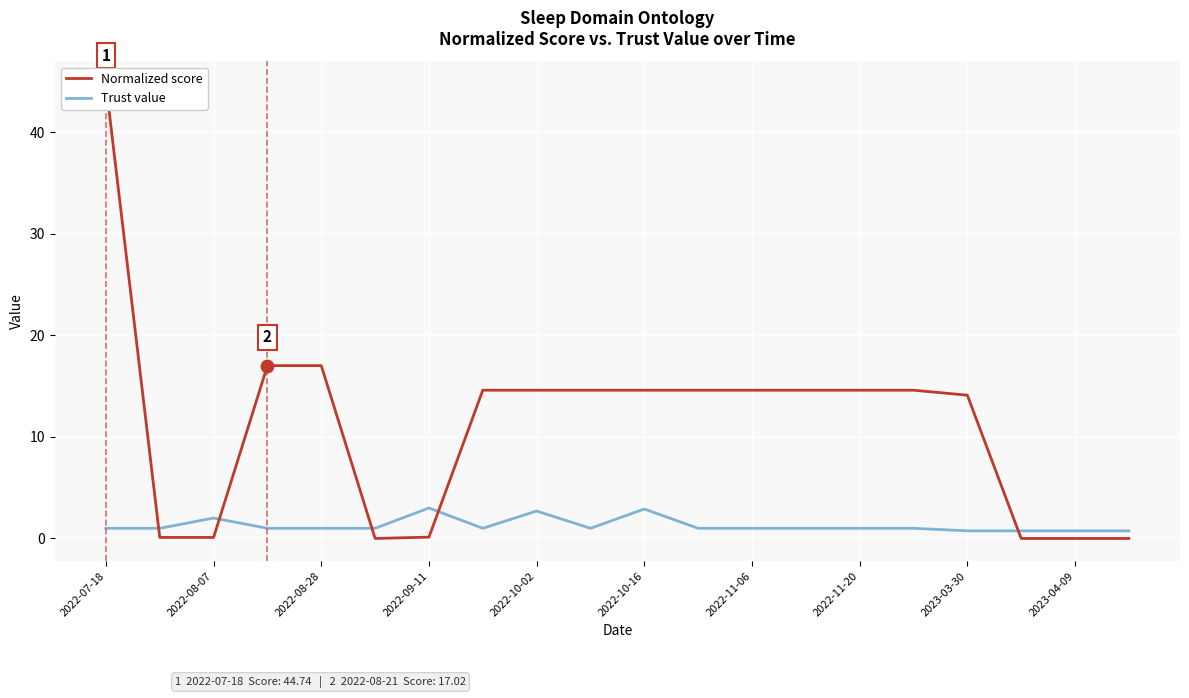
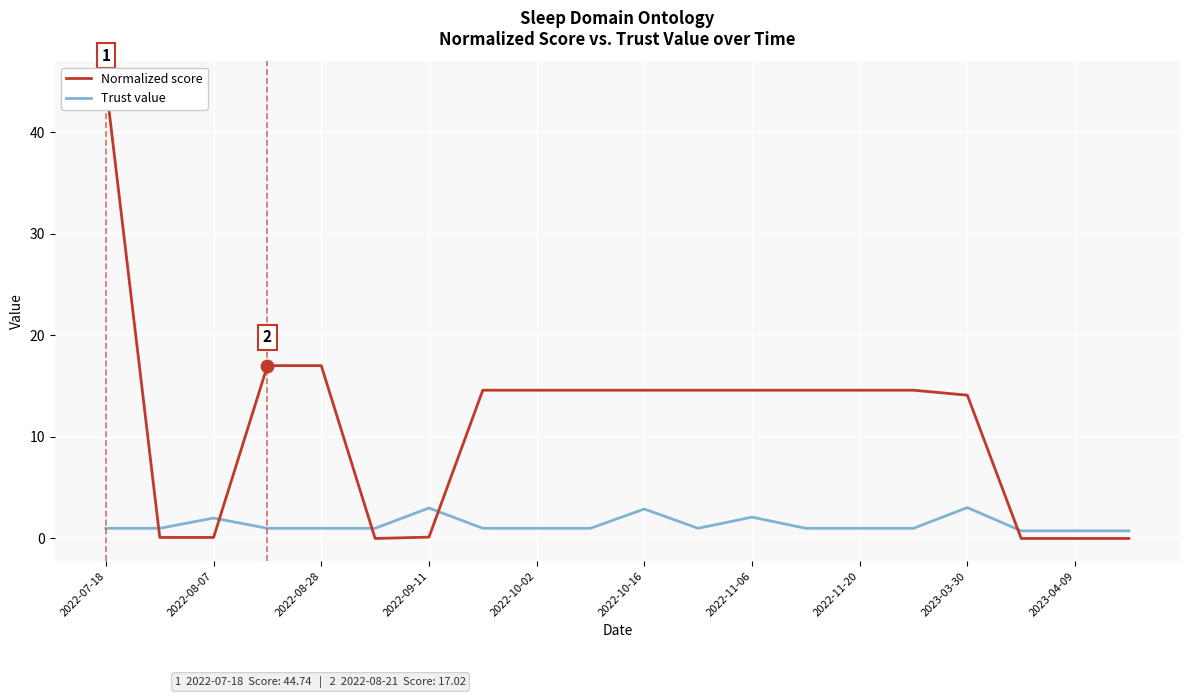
  {
    "Trust value": {
      "2022-07-18": 1.0,
      "2022-08-07": 2.0,
      "2022-08-28": 1.0,
      "2022-09-11": 3.0,
-     "2022-10-02": 2.7,
+     "2022-10-02": 1.0,
      "2022-10-16": 2.9,
-     "2022-11-06": 1.0,
+     "2022-11-06": 2.1,
      "2022-11-20": 1.0,
-     "2023-03-30": 0.8
+     "2023-03-30": 3.0
    }
  }
